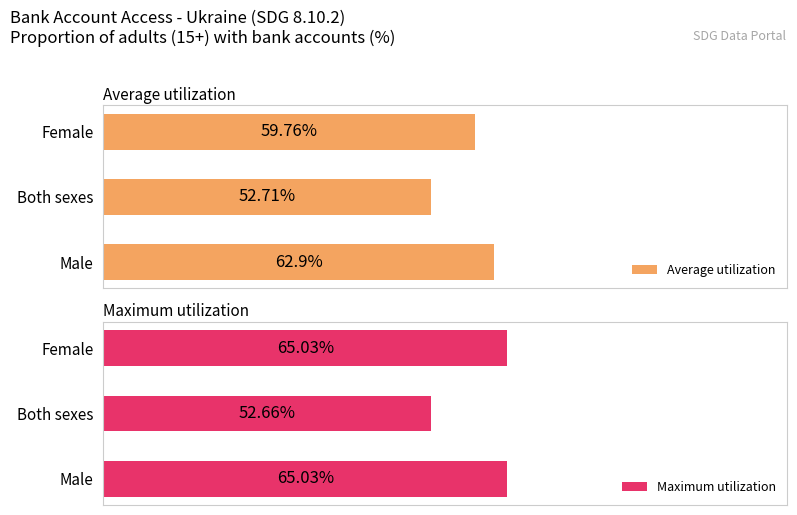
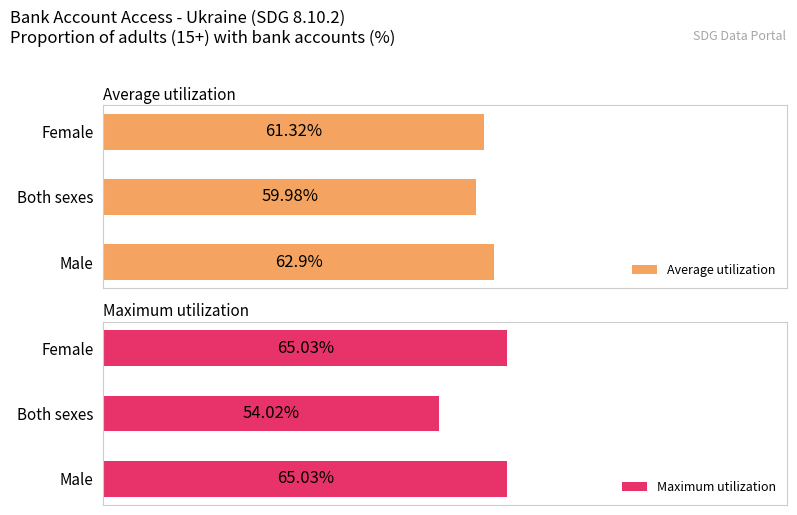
  {
    "Average utilization": {
-     "Female": "59.76%",
-     "Both sexes": "52.71%",
+     "Female": "61.32%",
+     "Both sexes": "59.98%",
      "Male": "62.9%"
    },
    "Maximum utilization": {
      "Female": "65.03%",
-     "Both sexes": "52.66%",
+     "Both sexes": "54.02%",
      "Male": "65.03%"
    }
  }
